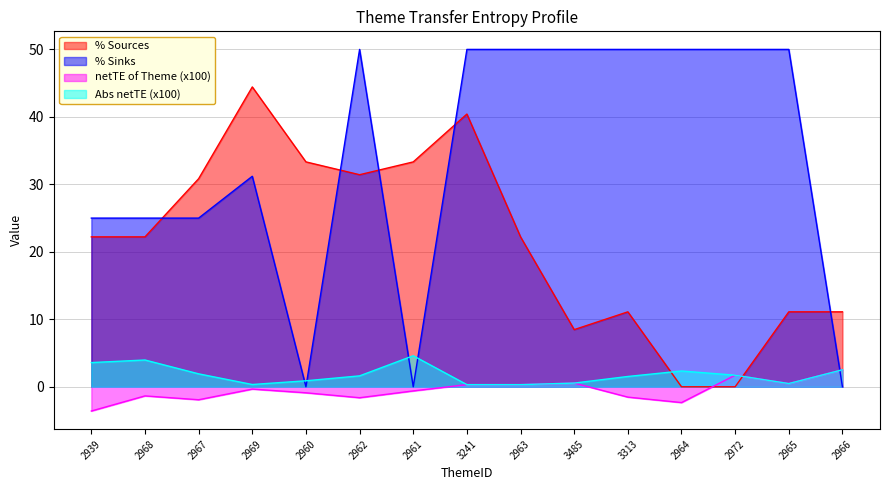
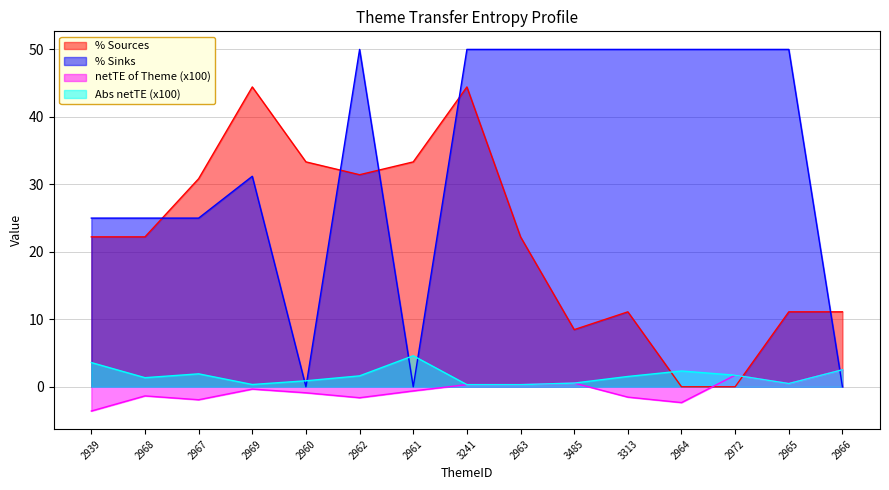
  {
    "% Sources": {
      "2939": 22,
      "2968": 22,
      "2967": 31,
      "2969": 44,
      "2960": 33,
      "2962": 31,
      "2961": 33,
-     "3241": 40,
+     "3241": 44,
      "2963": 22,
      "3485": 8,
      "3313": 11,
      "2972": 0,
      "2965": 11,
      "2966": 11
    },
    "% Sinks": {
      "2939": 25,
      "2968": 25,
      "2967": 25,
      "2969": 31,
      "2962": 50,
      "3241": 50,
      "2963": 50,
      "3485": 50,
      "3313": 50,
      "2964": 50,
      "2972": 50,
      "2965": 50,
      "2966": 0
    },
    "Abs netTE (x100)": {
      "2939": 4,
-     "2968": 4,
+     "2968": 1,
      "2967": 2,
      "2960": 1,
      "2962": 2,
      "2961": 5,
      "3313": 2,
      "2964": 2
    }
  }
